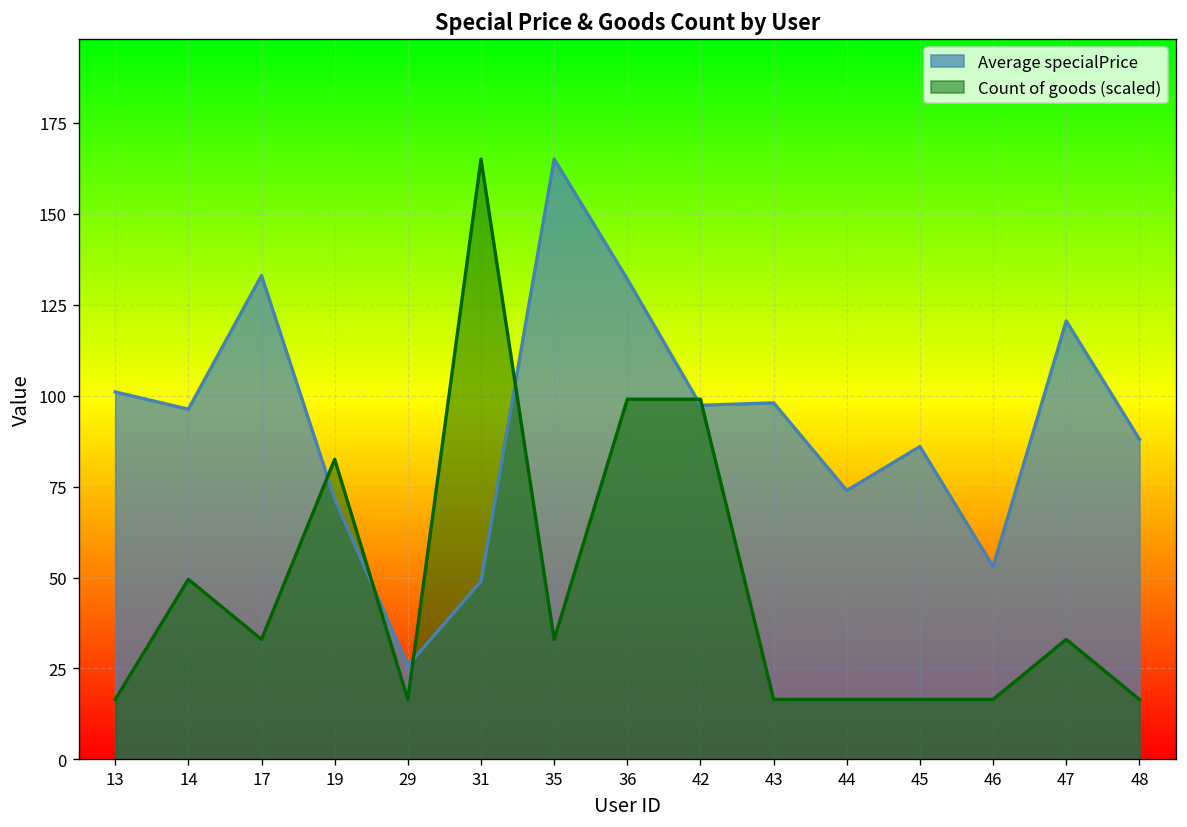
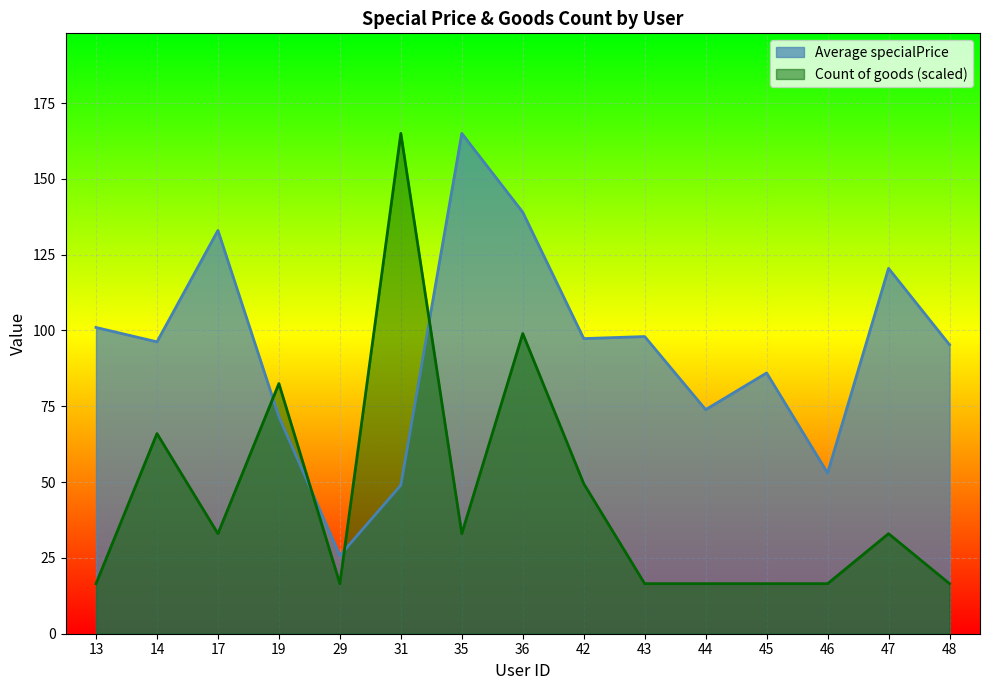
  {
    "Average specialPrice": {
      "13": 101,
      "14": 96,
      "17": 133,
      "19": 72,
      "29": 26,
      "31": 49,
      "35": 165,
-     "36": 132,
+     "36": 139,
      "42": 97,
      "43": 98,
      "44": 74,
      "45": 86,
      "46": 53,
      "47": 121,
-     "48": 88
+     "48": 95
    },
    "Count of goods (scaled)": {
      "13": 17,
-     "14": 50,
+     "14": 66,
      "17": 33,
      "19": 83,
      "29": 17,
      "31": 165,
      "35": 33,
      "36": 99,
-     "42": 99,
+     "42": 50,
      "43": 17,
      "44": 17,
      "45": 17,
      "46": 17,
      "47": 33,
      "48": 17
    }
  }
